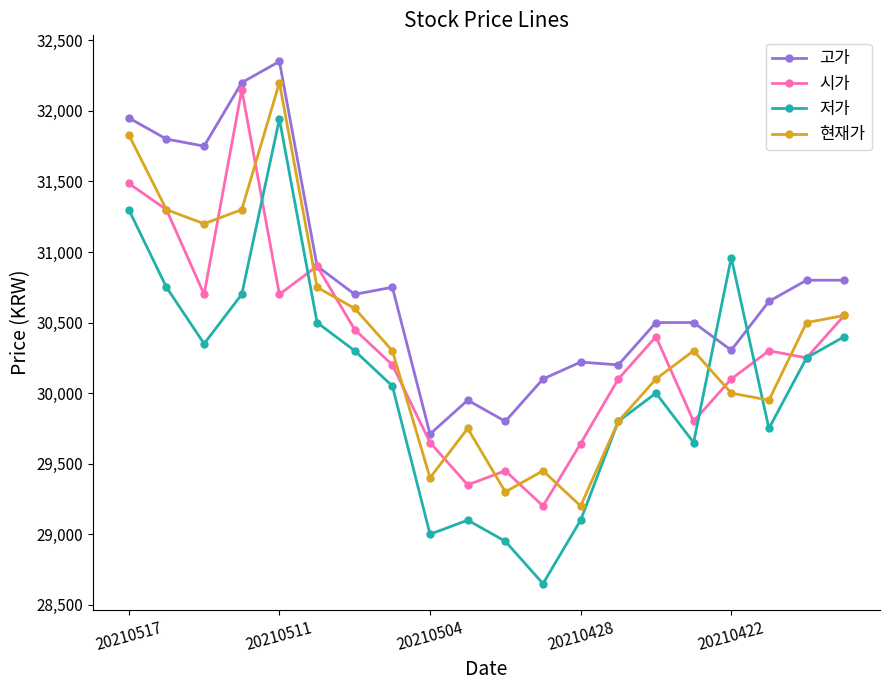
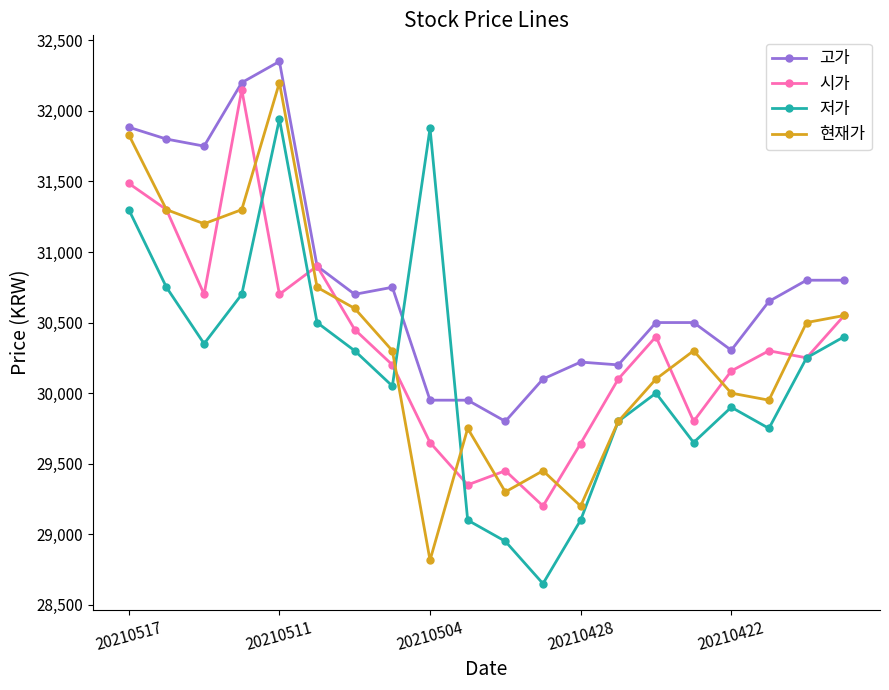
  {
    "고가": {
-     "20210517": "31,950",
+     "20210517": "31,880",
      "20210511": "32,350",
-     "20210504": "29,710",
+     "20210504": "29,950",
      "20210428": "30,220",
      "20210422": "30,300"
    },
    "시가": {
      "20210517": "31,490",
      "20210511": "30,700",
      "20210504": "29,650",
      "20210428": "29,640",
-     "20210422": "30,100"
+     "20210422": "30,160"
    },
    "저가": {
      "20210517": "31,300",
      "20210511": "31,940",
-     "20210504": "29,000",
+     "20210504": "31,880",
      "20210428": "29,100",
-     "20210422": "30,960"
+     "20210422": "29,900"
    },
    "현재가": {
      "20210517": "31,830",
      "20210511": "32,200",
-     "20210504": "29,400",
+     "20210504": "28,820",
      "20210428": "29,200",
      "20210422": "30,000"
    }
  }
